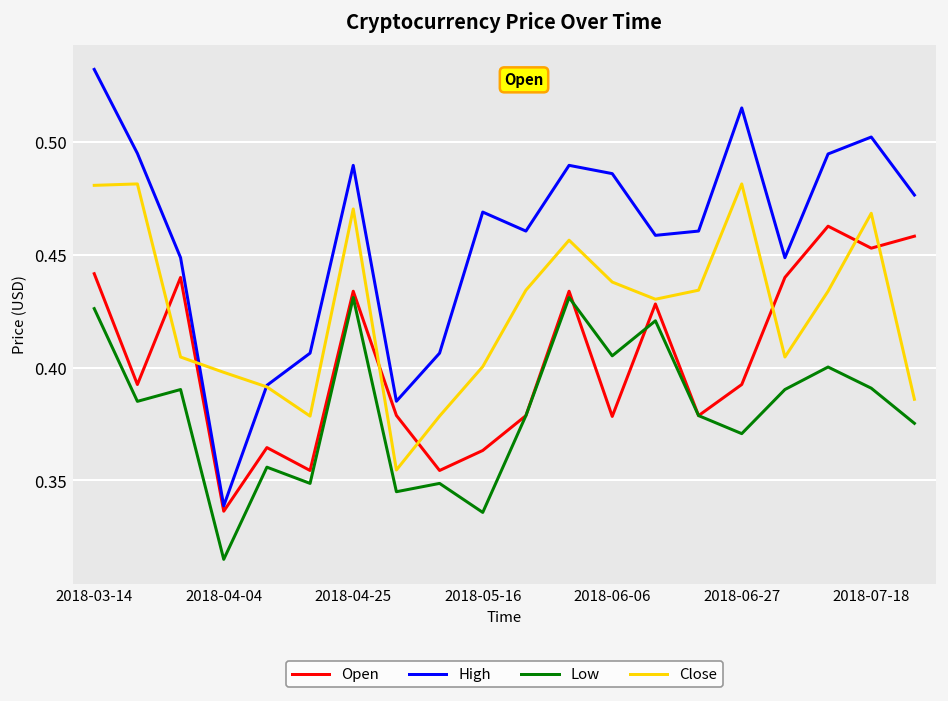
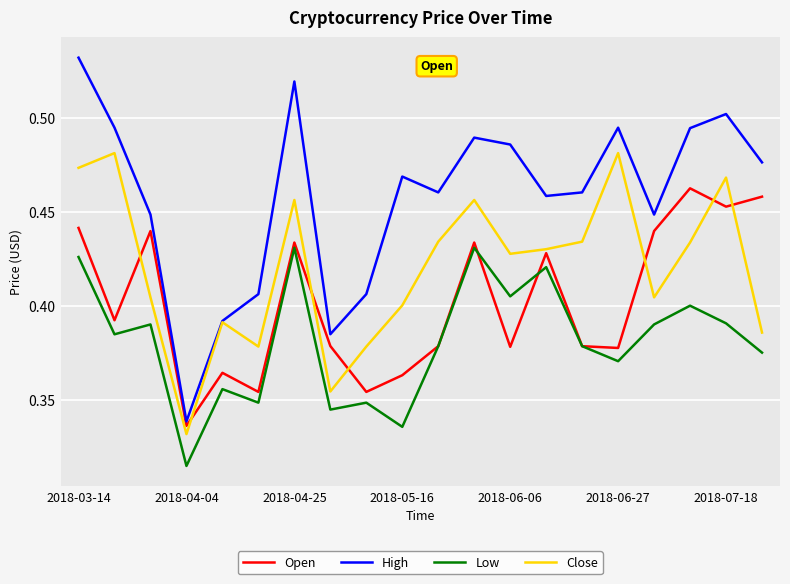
  {
    "Open": {
      "2018-03-14": 0.442,
      "2018-04-04": 0.336,
      "2018-04-25": 0.434,
      "2018-05-16": 0.363,
      "2018-06-06": 0.378,
-     "2018-06-27": 0.393,
+     "2018-06-27": 0.378,
      "2018-07-18": 0.453
    },
    "High": {
      "2018-03-14": 0.532,
      "2018-04-04": 0.339,
-     "2018-04-25": 0.490,
+     "2018-04-25": 0.519,
      "2018-05-16": 0.469,
      "2018-06-06": 0.486,
-     "2018-06-27": 0.515,
+     "2018-06-27": 0.495,
      "2018-07-18": 0.502
    },
    "Low": {
      "2018-03-14": 0.426,
      "2018-04-04": 0.315,
      "2018-04-25": 0.431,
      "2018-05-16": 0.336,
      "2018-06-06": 0.405,
      "2018-06-27": 0.371,
      "2018-07-18": 0.391
    },
    "Close": {
-     "2018-03-14": 0.481,
-     "2018-04-04": 0.398,
-     "2018-04-25": 0.470,
+     "2018-03-14": 0.474,
+     "2018-04-04": 0.332,
+     "2018-04-25": 0.456,
      "2018-05-16": 0.400,
-     "2018-06-06": 0.438,
+     "2018-06-06": 0.428,
      "2018-06-27": 0.481,
      "2018-07-18": 0.468
    }
  }
